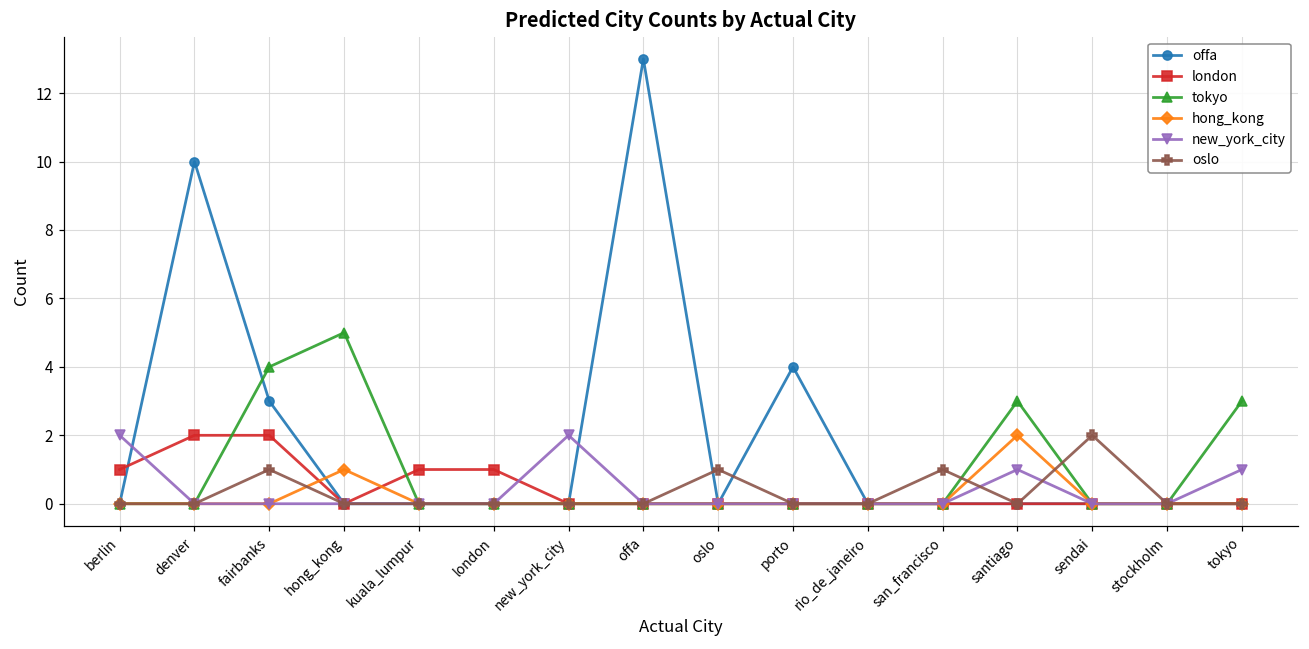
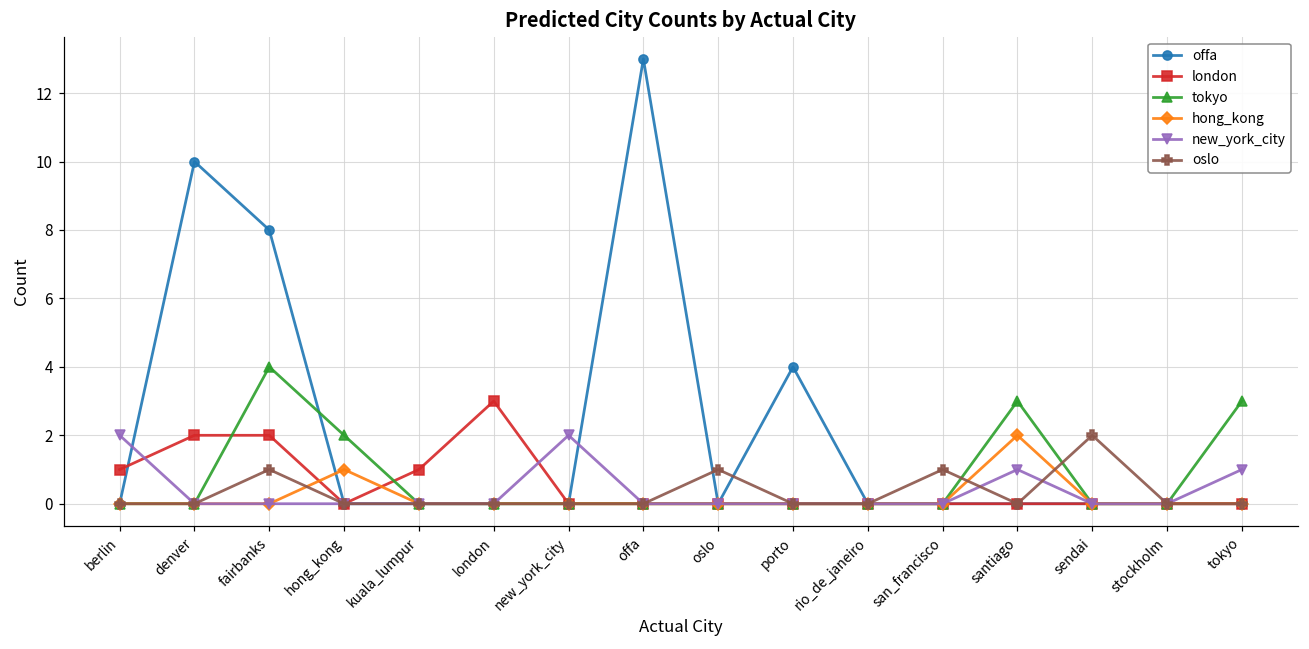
  {
    "offa": {
      "denver": 10,
-     "fairbanks": 3,
+     "fairbanks": 8,
      "offa": 13,
      "porto": 4
    },
    "london": {
      "berlin": 1,
      "denver": 2,
      "fairbanks": 2,
      "kuala_lumpur": 1,
-     "london": 1
+     "london": 3
    },
    "tokyo": {
      "fairbanks": 4,
-     "hong_kong": 5,
+     "hong_kong": 2,
      "santiago": 3,
      "tokyo": 3
    },
    "hong_kong": {
      "hong_kong": 1,
      "santiago": 2
    },
    "new_york_city": {
      "berlin": 2,
      "new_york_city": 2,
      "santiago": 1,
      "tokyo": 1
    },
    "oslo": {
      "fairbanks": 1,
      "oslo": 1,
      "san_francisco": 1,
      "sendai": 2
    }
  }
